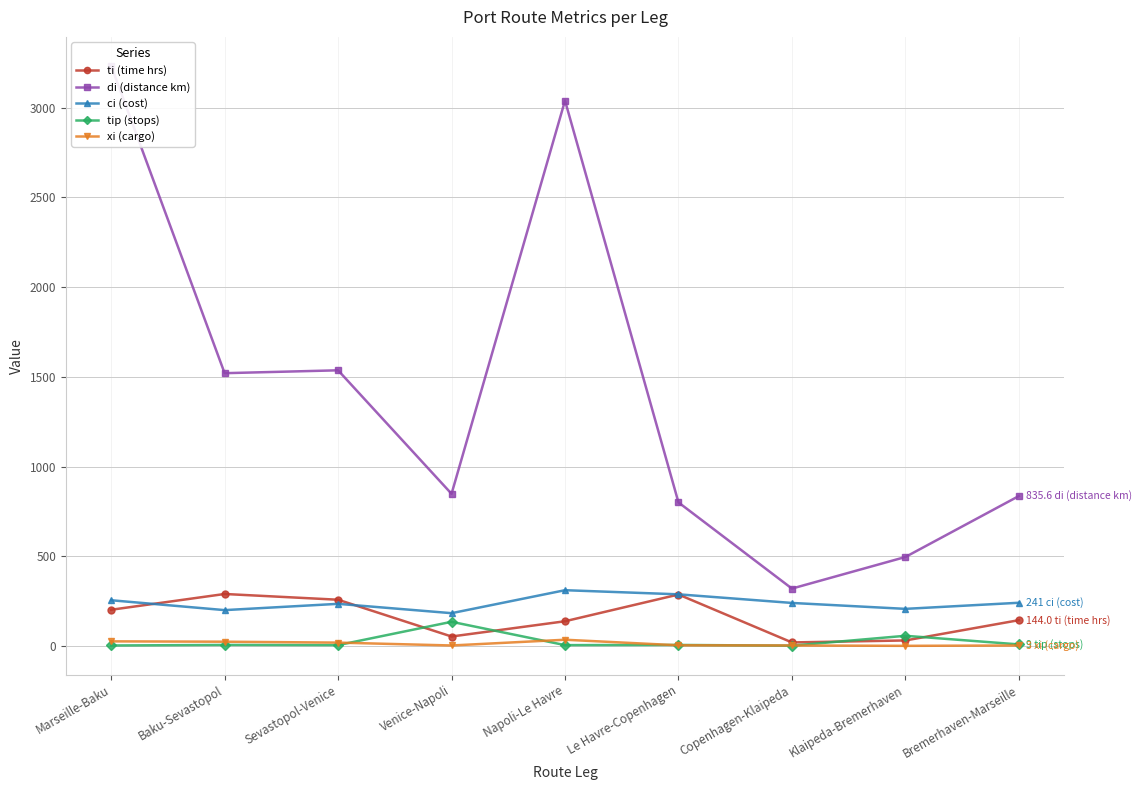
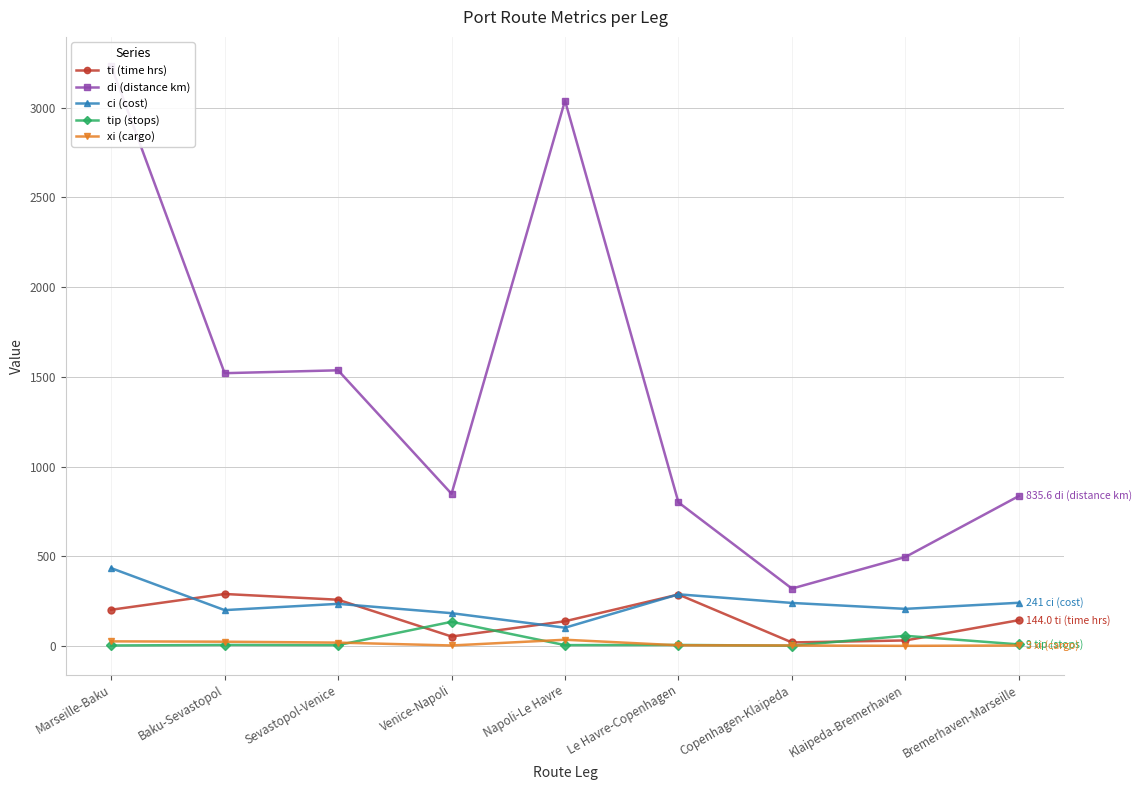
  {
    "ti (time hrs)": {
      "Bremerhaven-Marseille": 144.0
    },
    "di (distance km)": {
      "Bremerhaven-Marseille": 835.6
    },
    "ci (cost)": {
-     "Marseille-Baku": 260,
+     "Marseille-Baku": 430,
      "Baku-Sevastopol": 200,
      "Sevastopol-Venice": 240,
      "Venice-Napoli": 180,
-     "Napoli-Le Havre": 310,
+     "Napoli-Le Havre": 100,
      "Copenhagen-Klaipeda": 240,
      "Klaipeda-Bremerhaven": 210
    },
    "tip (stops)": {
      "Marseille-Baku": 0,
      "Baku-Sevastopol": 10,
      "Venice-Napoli": 140,
      "Napoli-Le Havre": 10,
      "Klaipeda-Bremerhaven": 60
    },
    "xi (cargo)": {
      "Marseille-Baku": 30,
      "Baku-Sevastopol": 20,
      "Venice-Napoli": 0,
      "Napoli-Le Havre": 40,
      "Klaipeda-Bremerhaven": 0
    }
  }
